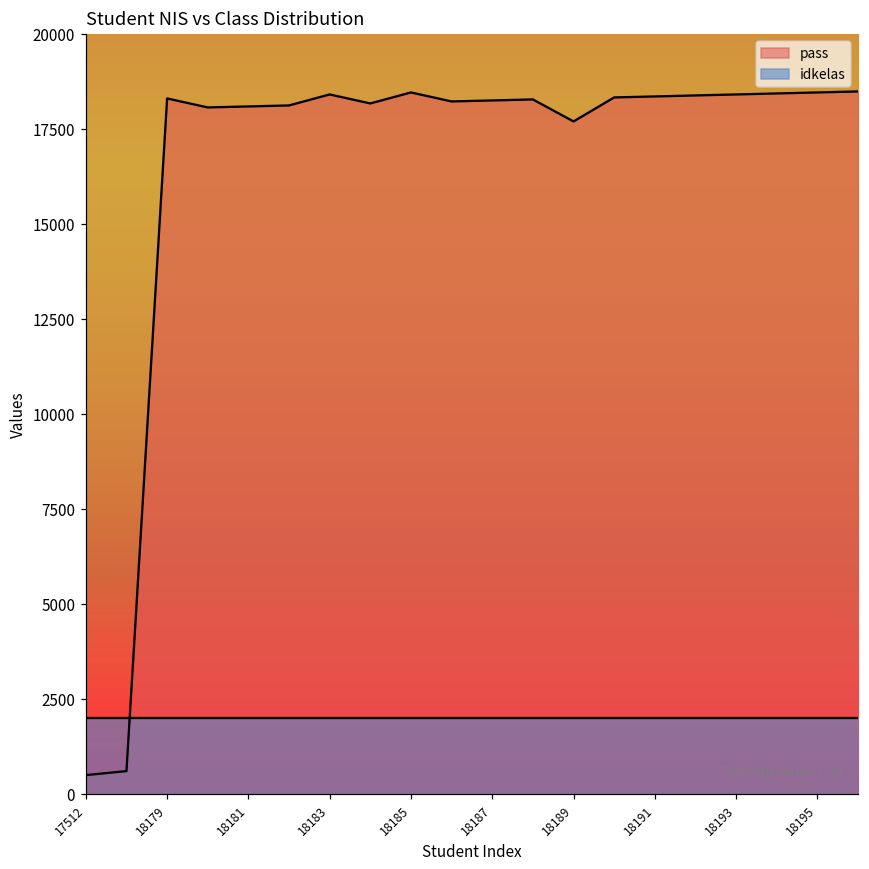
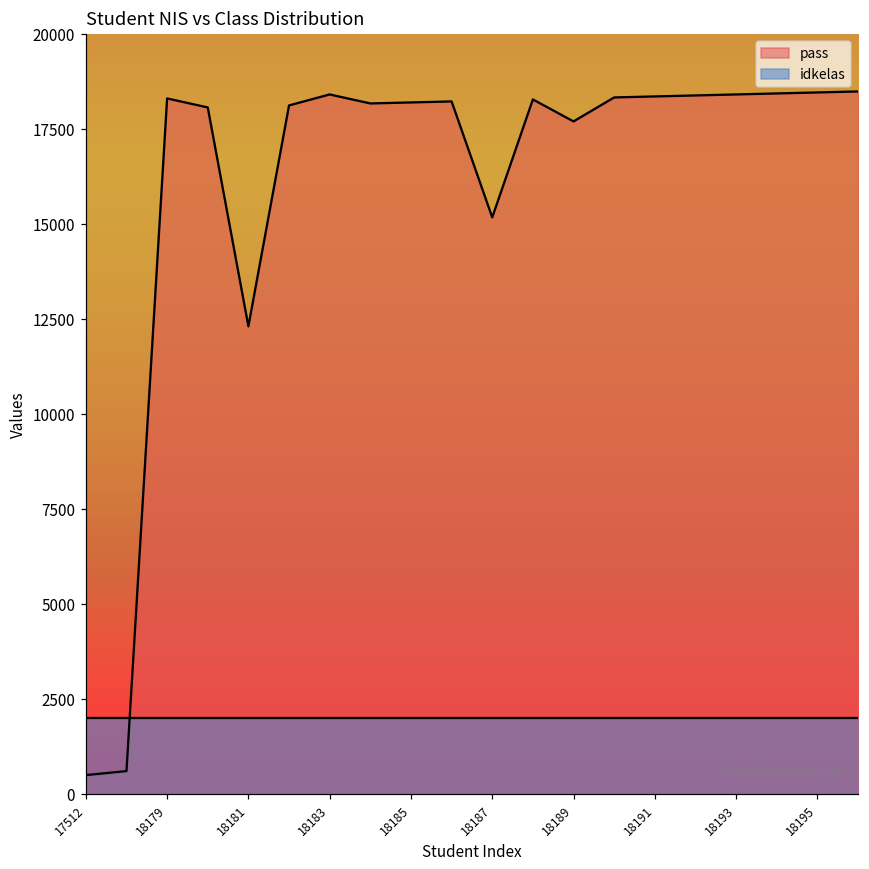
  {
    "pass": {
      "17512": 500,
      "18179": 18300,
-     "18181": 18100,
+     "18181": 12300,
      "18183": 18400,
-     "18185": 18500,
-     "18187": 18300,
+     "18185": 18200,
+     "18187": 15200,
      "18189": 17700,
      "18191": 18400,
      "18193": 18400,
      "18195": 18500
    },
    "idkelas": {
      "17512": 2000,
      "18179": 2000,
      "18181": 2000,
      "18183": 2000,
      "18185": 2000,
      "18187": 2000,
      "18189": 2000,
      "18191": 2000,
      "18193": 2000,
      "18195": 2000
    }
  }
